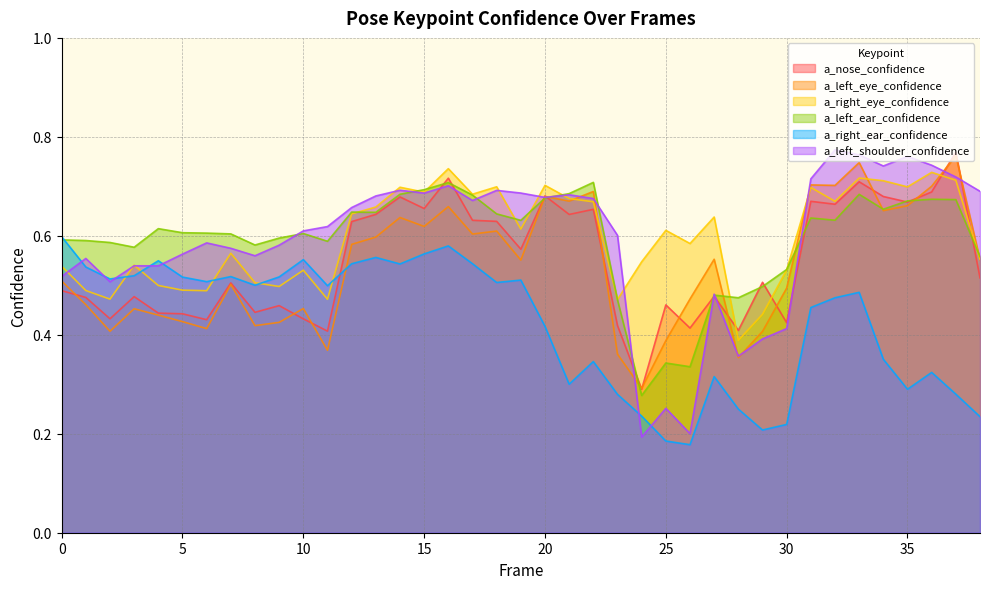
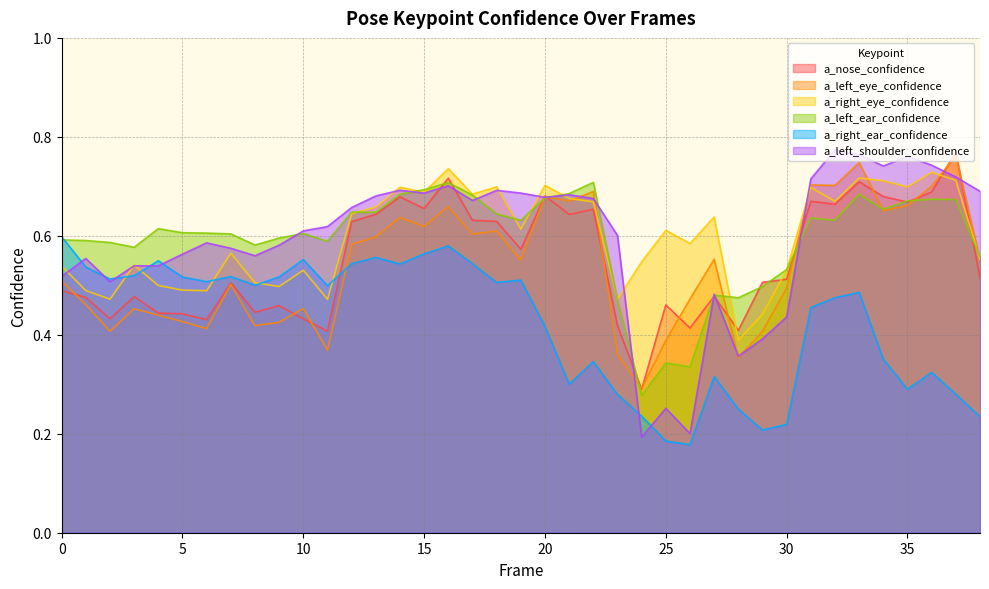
  {
    "a_nose_confidence": {
      "0": 0.49,
      "5": 0.44,
      "10": 0.43,
      "15": 0.66,
      "25": 0.46,
-     "30": 0.42
+     "30": 0.51
    },
    "a_left_ear_confidence": {
      "0": 0.59,
      "5": 0.61,
      "10": 0.60,
      "25": 0.34
    },
    "a_right_ear_confidence": {
      "0": 0.60,
      "5": 0.52,
      "10": 0.55,
      "15": 0.56,
      "20": 0.42,
      "25": 0.19,
      "30": 0.22,
      "35": 0.29
    },
    "a_left_shoulder_confidence": {
      "0": 0.52,
      "5": 0.56,
      "10": 0.61,
      "25": 0.25,
-     "30": 0.41
+     "30": 0.44
    }
  }
